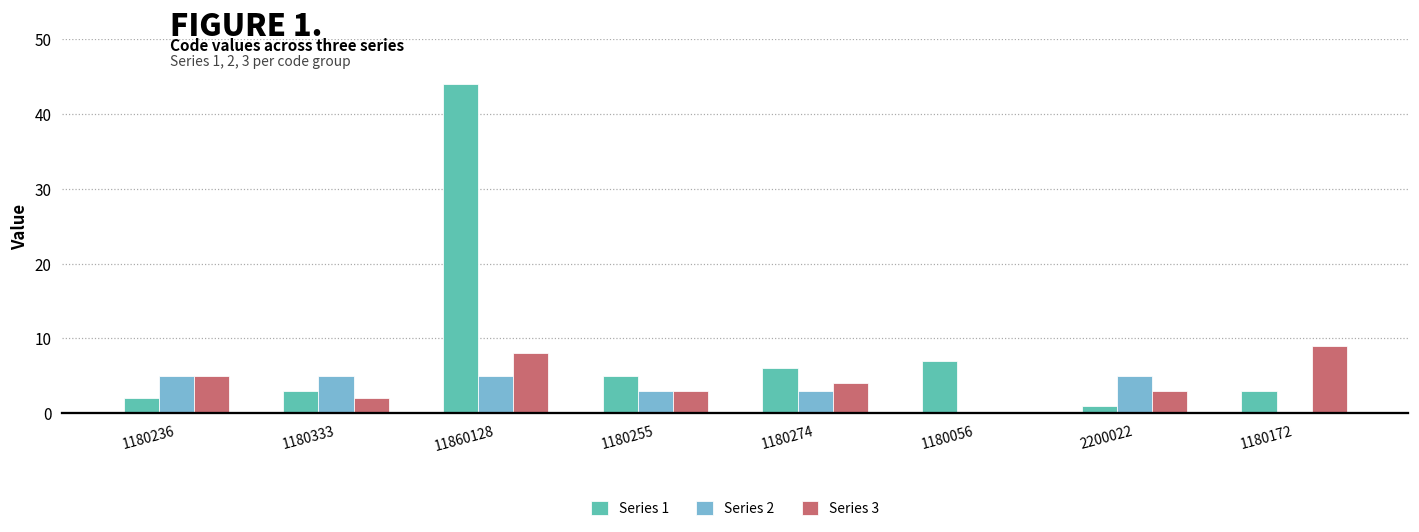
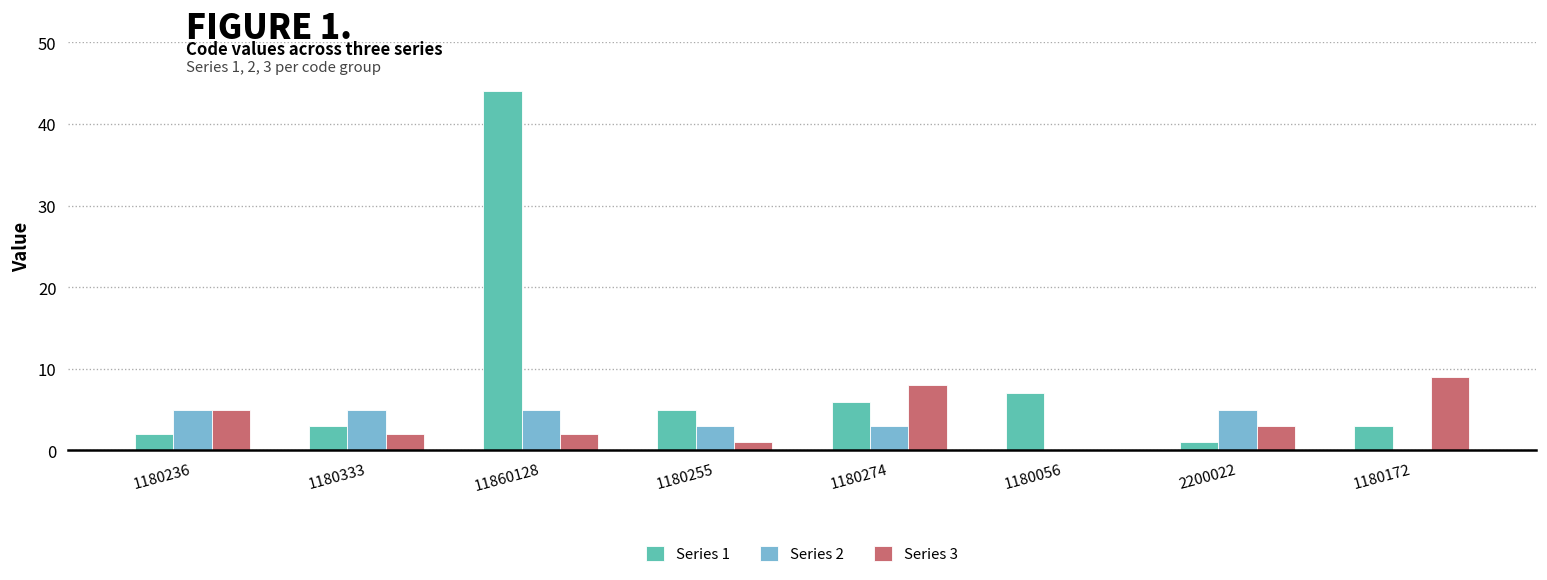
  {
    "Series 3": {
      "1180236": 5,
      "1180333": 2,
-     "11860128": 8,
-     "1180255": 3,
-     "1180274": 4,
+     "11860128": 2,
+     "1180255": 1,
+     "1180274": 8,
      "1180056": 0,
      "2200022": 3,
      "1180172": 9
    }
  }
